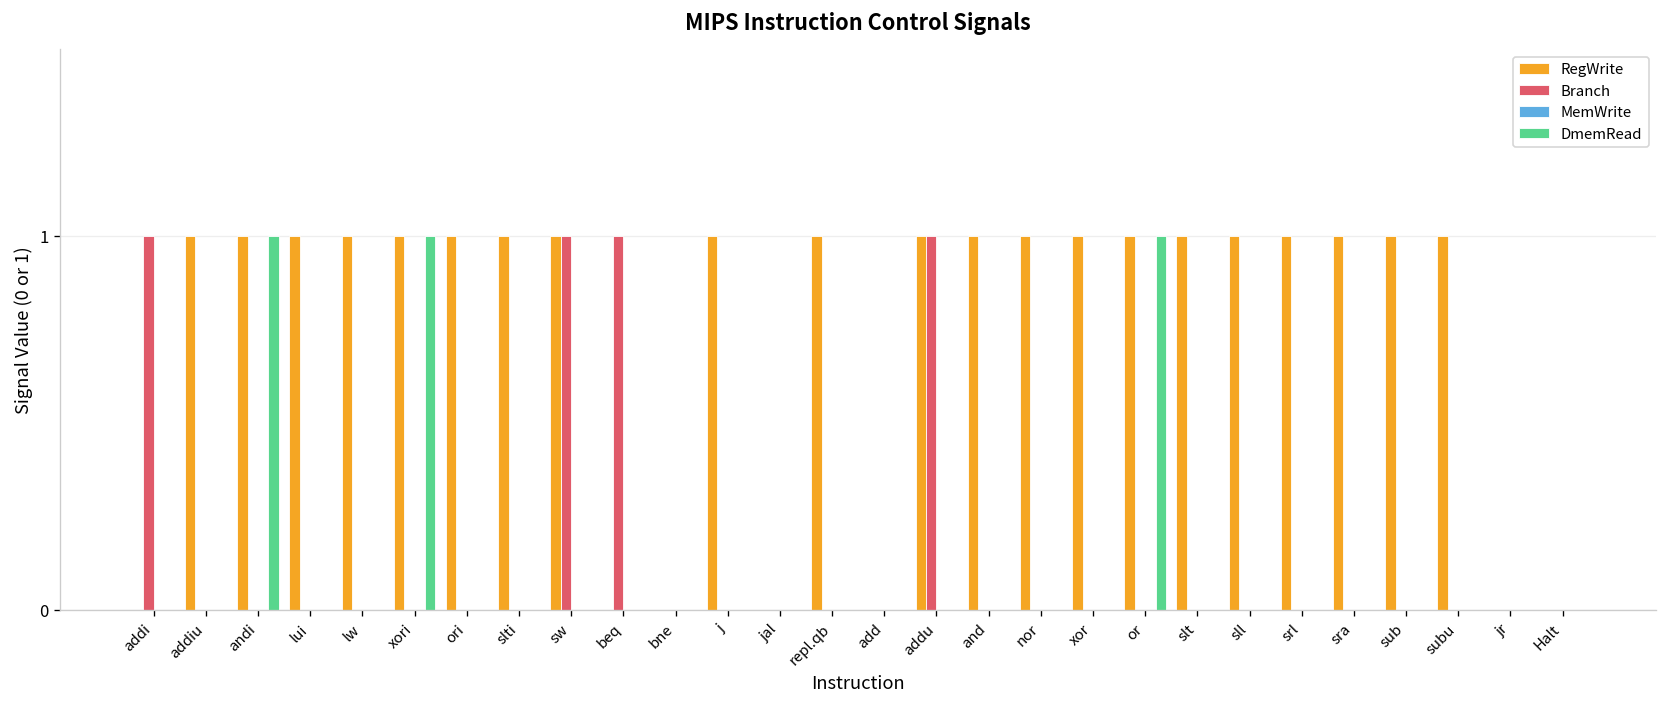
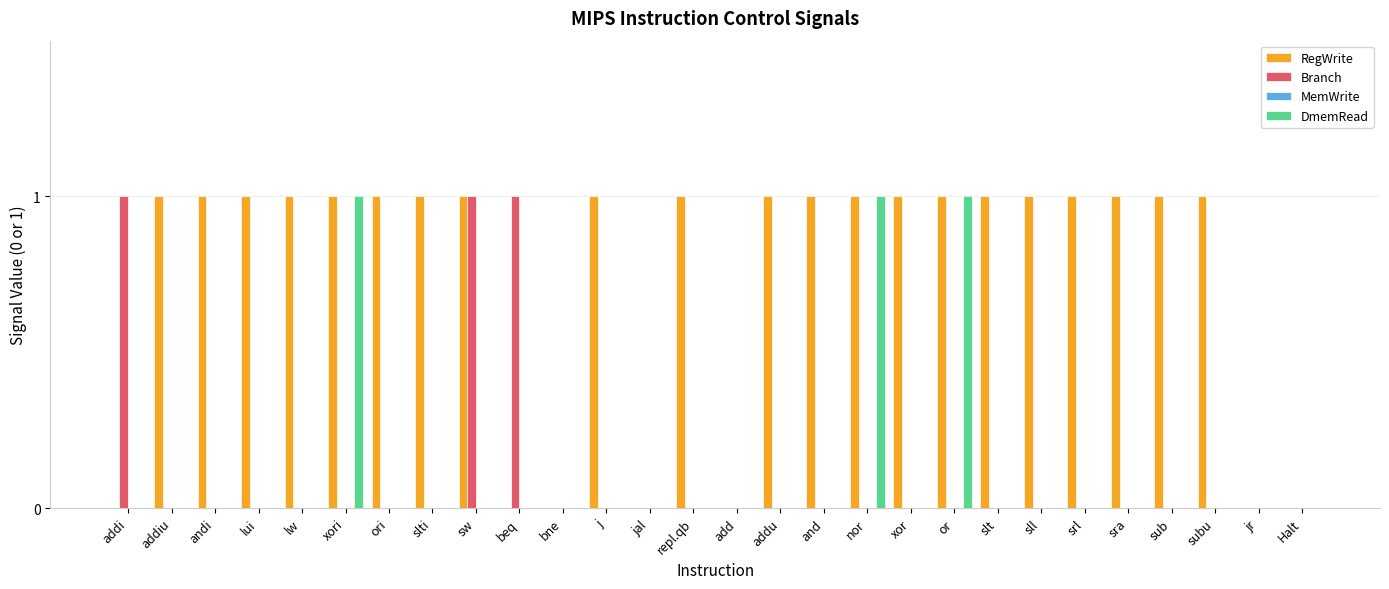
  {
    "RegWrite": {
      "addi": 0,
      "addiu": 1,
      "andi": 1,
      "lui": 1,
      "lw": 1,
      "xori": 1,
      "ori": 1,
      "slti": 1,
      "sw": 1,
      "beq": 0,
      "bne": 0,
      "j": 1,
      "jal": 0,
      "repl.qb": 1,
      "add": 0,
      "addu": 1,
      "and": 1,
      "nor": 1,
      "xor": 1,
      "or": 1,
      "slt": 1,
      "sll": 1,
      "srl": 1,
      "sra": 1,
      "sub": 1,
      "subu": 1,
      "jr": 0,
      "Halt": 0
    },
    "Branch": {
      "addi": 1,
      "addiu": 0,
      "andi": 0,
      "lui": 0,
      "lw": 0,
      "xori": 0,
      "ori": 0,
      "slti": 0,
      "sw": 1,
      "beq": 1,
      "bne": 0,
      "j": 0,
      "jal": 0,
      "repl.qb": 0,
      "add": 0,
-     "addu": 1,
+     "addu": 0,
      "and": 0,
      "nor": 0,
      "xor": 0,
      "or": 0,
      "slt": 0,
      "sll": 0,
      "srl": 0,
      "sra": 0,
      "sub": 0,
      "subu": 0,
      "jr": 0,
      "Halt": 0
    },
    "MemWrite": {
      "addi": 0,
      "addiu": 0,
      "andi": 0,
      "lui": 0,
      "lw": 0,
      "xori": 0,
      "ori": 0,
      "slti": 0,
      "sw": 0,
      "beq": 0,
      "bne": 0,
      "j": 0,
      "jal": 0,
      "repl.qb": 0,
      "add": 0,
      "addu": 0,
      "and": 0,
      "nor": 0,
      "xor": 0,
      "or": 0,
      "slt": 0,
      "sll": 0,
      "srl": 0,
      "sra": 0,
      "sub": 0,
      "subu": 0,
      "jr": 0,
      "Halt": 0
    },
    "DmemRead": {
      "addi": 0,
      "addiu": 0,
-     "andi": 1,
+     "andi": 0,
      "lui": 0,
      "lw": 0,
      "xori": 1,
      "ori": 0,
      "slti": 0,
      "sw": 0,
      "beq": 0,
      "bne": 0,
      "j": 0,
      "jal": 0,
      "repl.qb": 0,
      "add": 0,
      "addu": 0,
      "and": 0,
-     "nor": 0,
+     "nor": 1,
      "xor": 0,
      "or": 1,
      "slt": 0,
      "sll": 0,
      "srl": 0,
      "sra": 0,
      "sub": 0,
      "subu": 0,
      "jr": 0,
      "Halt": 0
    }
  }
